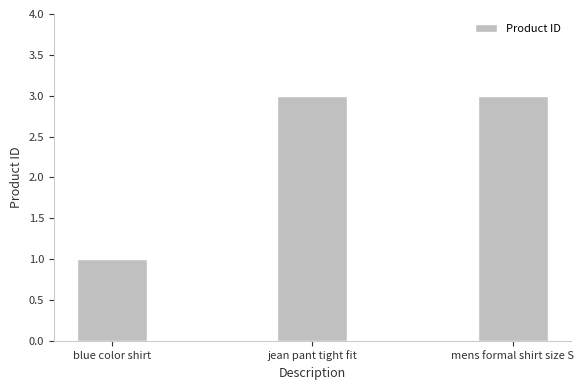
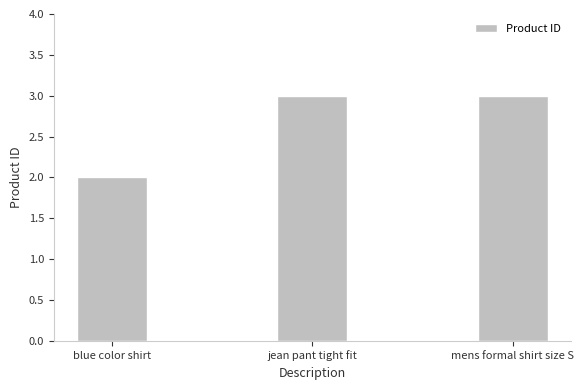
  {
-   "blue color shirt": 1,
+   "blue color shirt": 2,
    "jean pant tight fit": 3,
    "mens formal shirt size S": 3
  }
